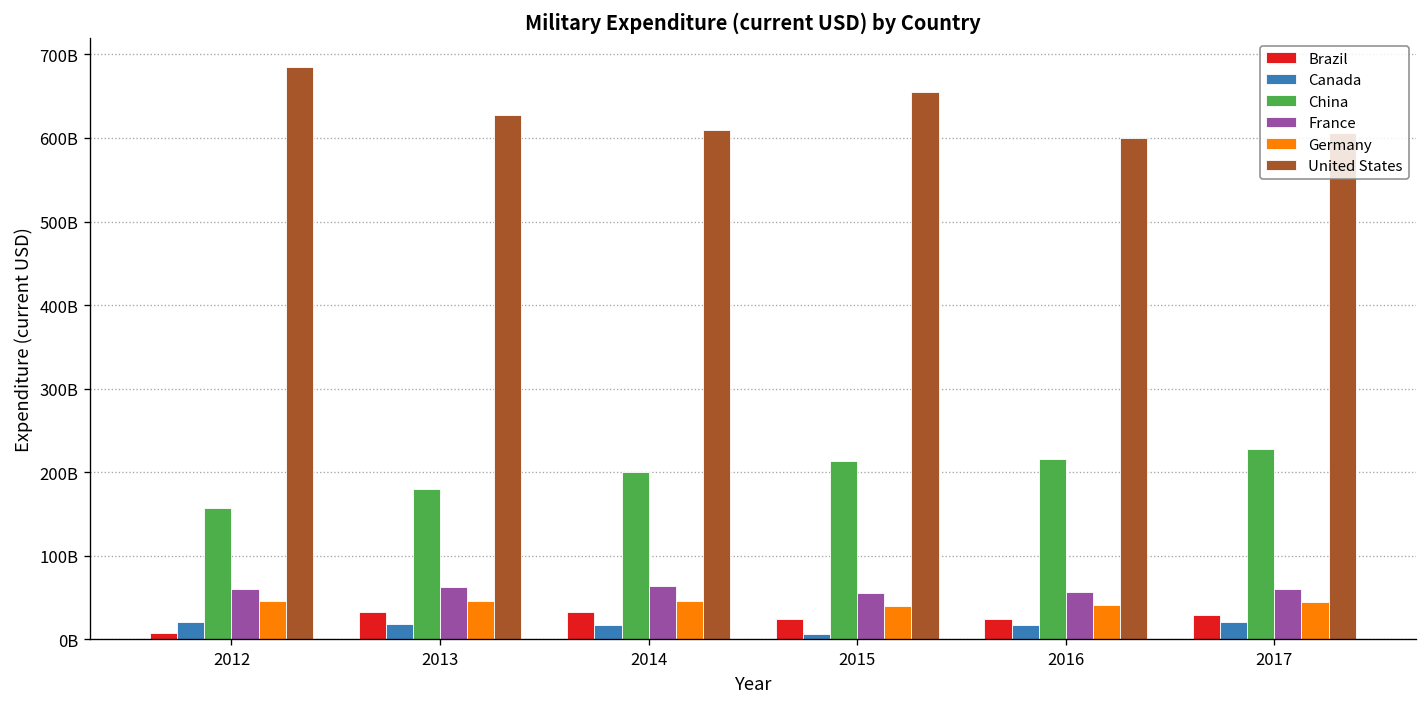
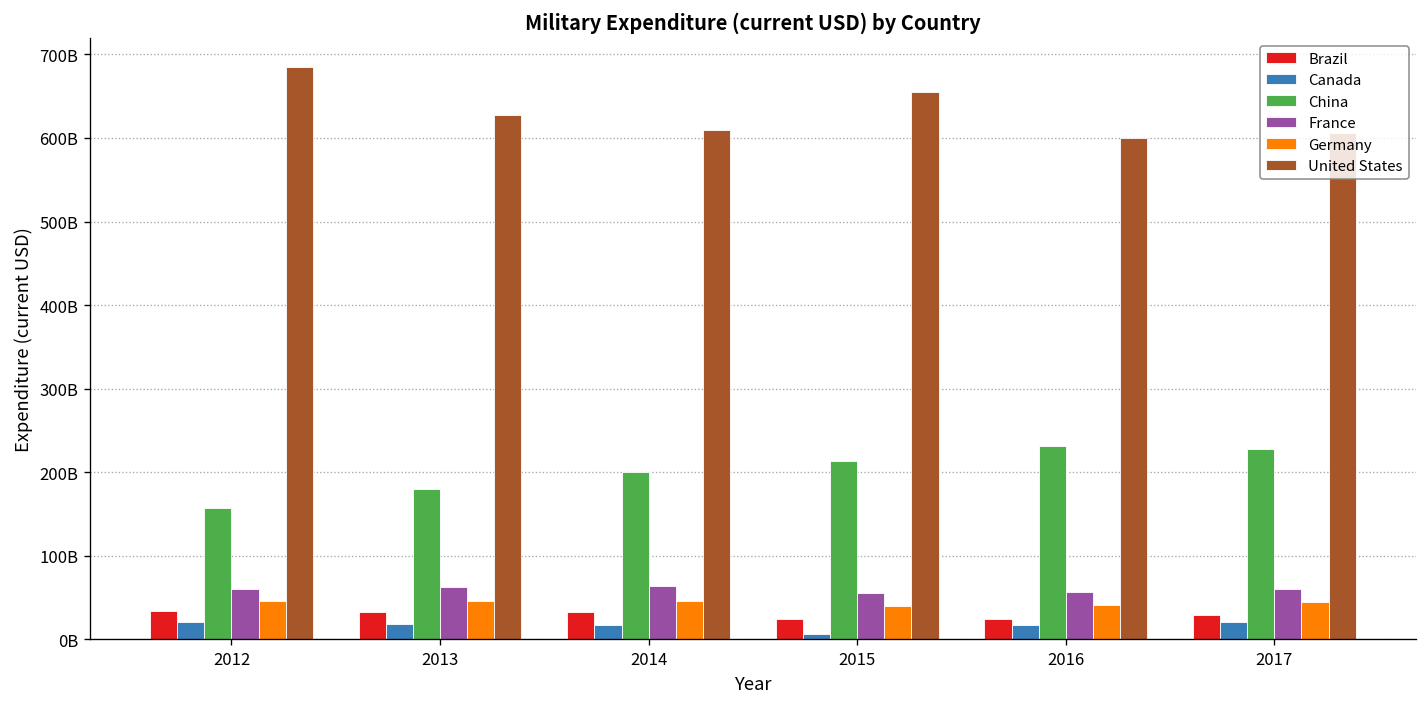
  {
    "Brazil": {
-     "2012": 10000000000,
+     "2012": 30000000000,
      "2013": 30000000000,
      "2014": 30000000000,
      "2015": 20000000000,
      "2016": 20000000000,
      "2017": 30000000000
    },
    "Canada": {
      "2012": 20000000000,
      "2013": 20000000000,
      "2014": 20000000000,
      "2015": 10000000000,
      "2016": 20000000000,
      "2017": 20000000000
    },
    "China": {
      "2012": 160000000000,
      "2013": 180000000000,
      "2014": 200000000000,
      "2015": 210000000000,
-     "2016": 220000000000,
+     "2016": 230000000000,
      "2017": 230000000000
    },
    "France": {
      "2012": 60000000000,
      "2013": 60000000000,
      "2014": 60000000000,
      "2015": 60000000000,
      "2016": 60000000000,
      "2017": 60000000000
    },
    "Germany": {
      "2012": 50000000000,
      "2013": 50000000000,
      "2014": 50000000000,
      "2015": 40000000000,
      "2016": 40000000000,
      "2017": 50000000000
    },
    "United States": {
      "2012": 680000000000,
      "2013": 630000000000,
      "2014": 610000000000,
      "2015": 650000000000,
      "2016": 600000000000
    }
  }
